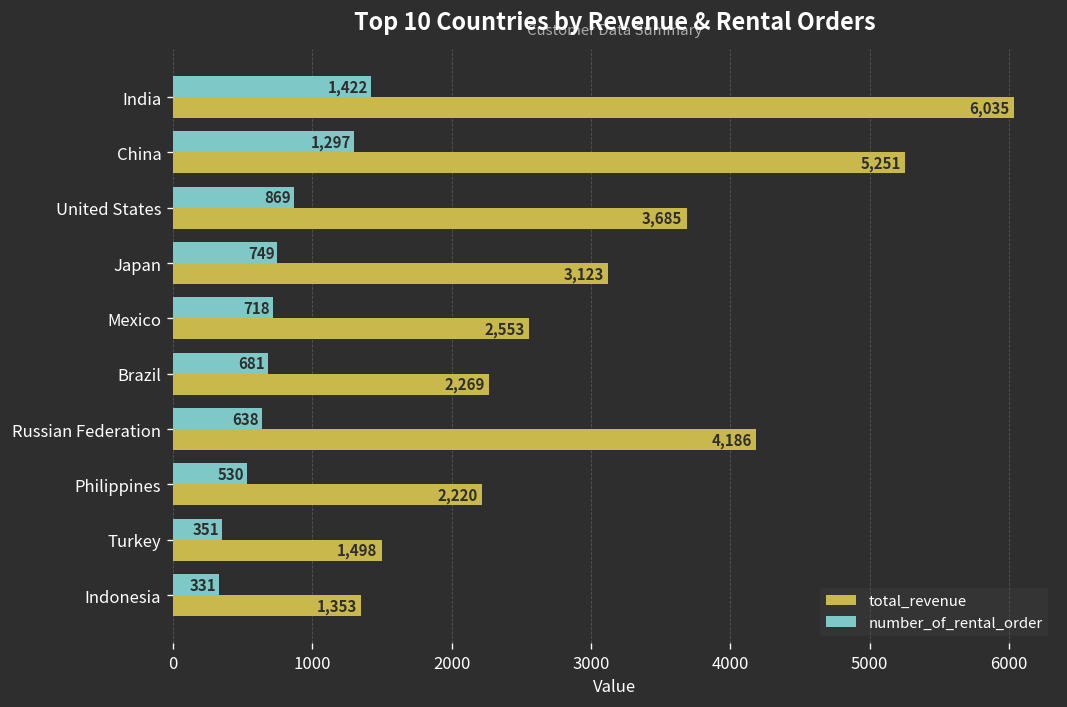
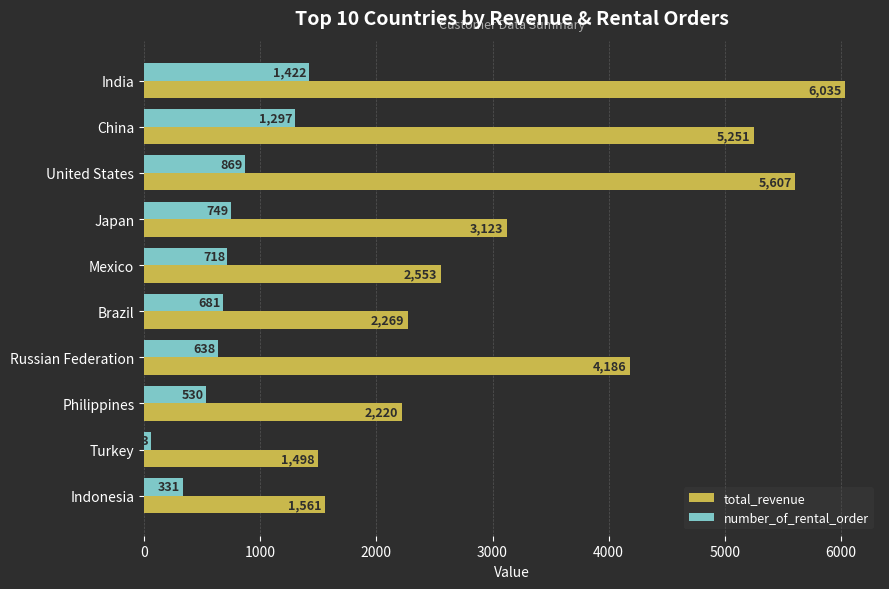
  {
    "total_revenue": {
      "India": "6,035",
      "China": "5,251",
-     "United States": "3,685",
+     "United States": "5,607",
      "Japan": "3,123",
      "Mexico": "2,553",
      "Brazil": "2,269",
      "Russian Federation": "4,186",
      "Philippines": "2,220",
      "Turkey": "1,498",
-     "Indonesia": "1,353"
+     "Indonesia": "1,561"
    },
    "number_of_rental_order": {
-     "Turkey": "350"
+     "Turkey": "60"
    }
  }
